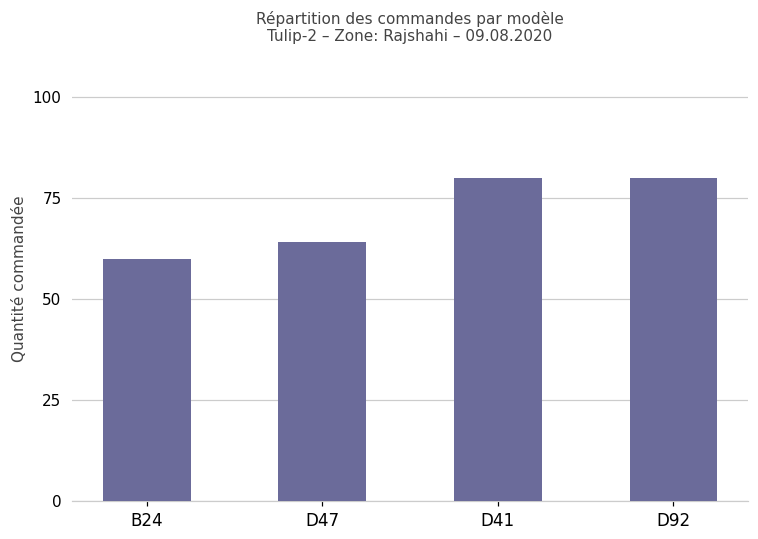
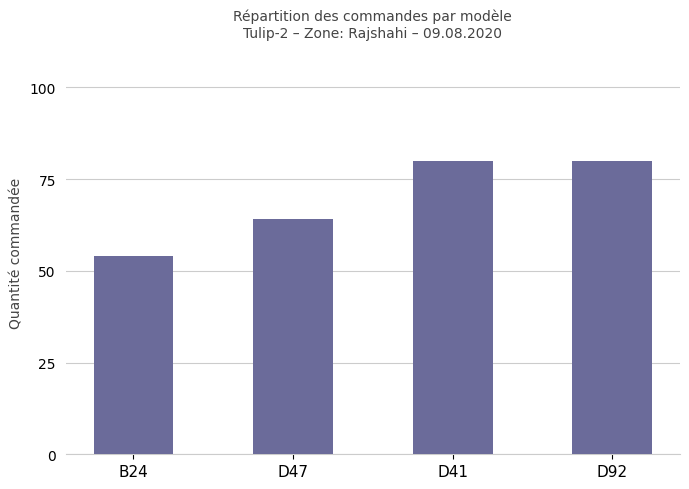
  {
-   "B24": 60,
+   "B24": 54,
    "D47": 64,
    "D41": 80,
    "D92": 80
  }
